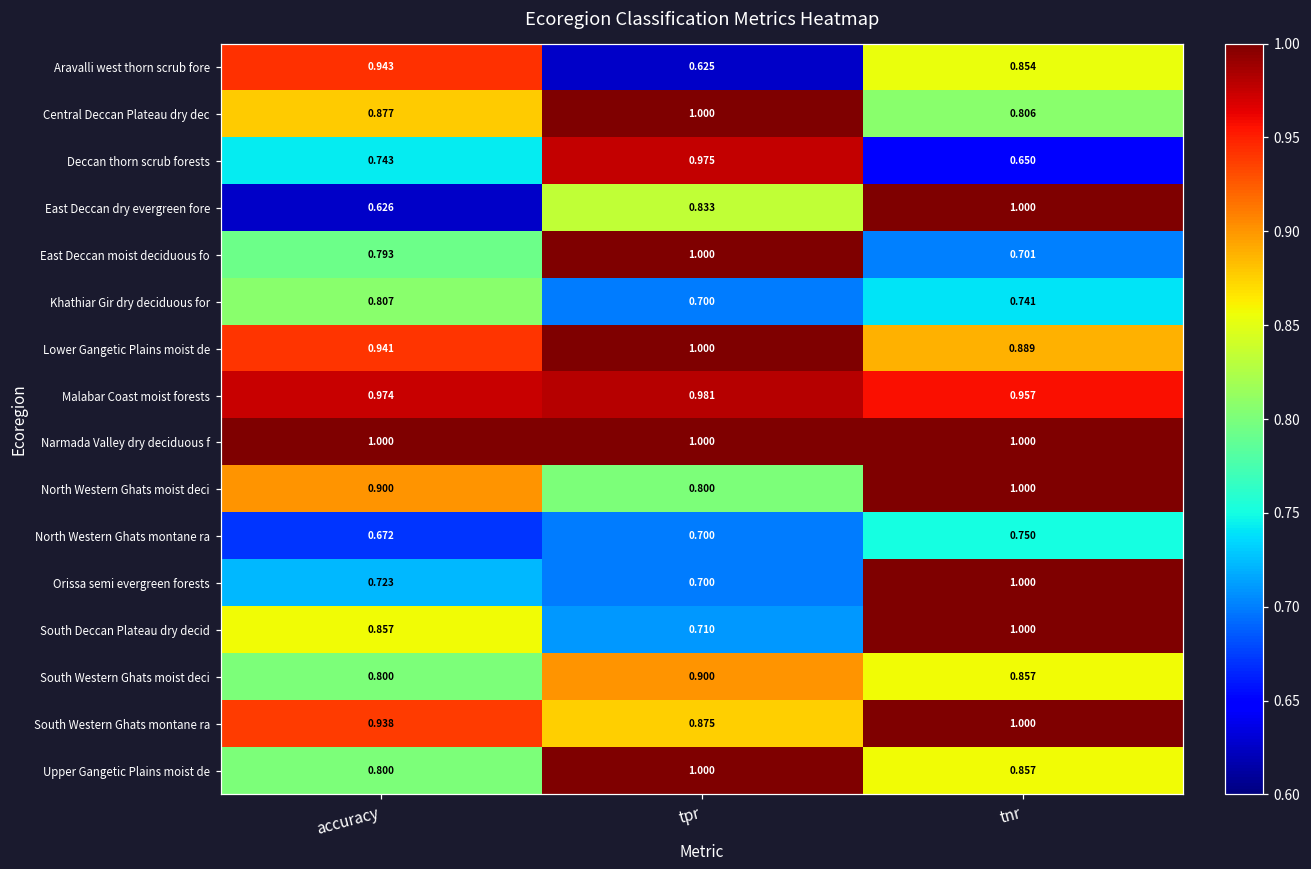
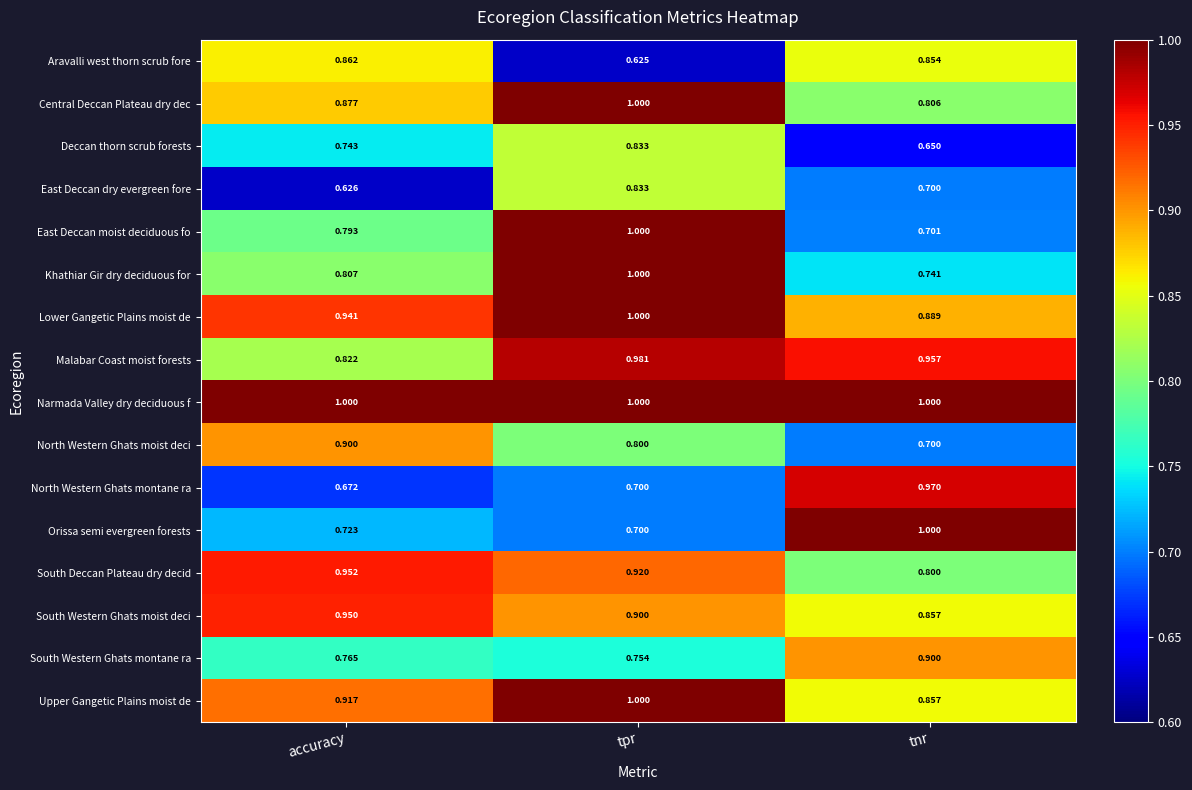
  {
    "Aravalli west thorn scrub fore": {
-     "accuracy": 0.943,
+     "accuracy": 0.862,
      "tpr": 0.625,
      "tnr": 0.854
    },
    "Central Deccan Plateau dry dec": {
      "accuracy": 0.877,
      "tpr": 1.000,
      "tnr": 0.806
    },
    "Deccan thorn scrub forests": {
      "accuracy": 0.743,
-     "tpr": 0.975,
+     "tpr": 0.833,
      "tnr": 0.650
    },
    "East Deccan dry evergreen fore": {
      "accuracy": 0.626,
      "tpr": 0.833,
-     "tnr": 1.000
+     "tnr": 0.700
    },
    "East Deccan moist deciduous fo": {
      "accuracy": 0.793,
      "tpr": 1.000,
      "tnr": 0.701
    },
    "Khathiar Gir dry deciduous for": {
      "accuracy": 0.807,
-     "tpr": 0.700,
+     "tpr": 1.000,
      "tnr": 0.741
    },
    "Lower Gangetic Plains moist de": {
      "accuracy": 0.941,
      "tpr": 1.000,
      "tnr": 0.889
    },
    "Malabar Coast moist forests": {
-     "accuracy": 0.974,
+     "accuracy": 0.822,
      "tpr": 0.981,
      "tnr": 0.957
    },
    "Narmada Valley dry deciduous f": {
      "accuracy": 1.000,
      "tpr": 1.000,
      "tnr": 1.000
    },
    "North Western Ghats moist deci": {
      "accuracy": 0.900,
      "tpr": 0.800,
-     "tnr": 1.000
+     "tnr": 0.700
    },
    "North Western Ghats montane ra": {
      "accuracy": 0.672,
      "tpr": 0.700,
-     "tnr": 0.750
+     "tnr": 0.970
    },
    "Orissa semi evergreen forests": {
      "accuracy": 0.723,
      "tpr": 0.700,
      "tnr": 1.000
    },
    "South Deccan Plateau dry decid": {
-     "accuracy": 0.857,
-     "tpr": 0.710,
-     "tnr": 1.000
+     "accuracy": 0.952,
+     "tpr": 0.920,
+     "tnr": 0.800
    },
    "South Western Ghats moist deci": {
-     "accuracy": 0.800,
+     "accuracy": 0.950,
      "tpr": 0.900,
      "tnr": 0.857
    },
    "South Western Ghats montane ra": {
-     "accuracy": 0.938,
-     "tpr": 0.875,
-     "tnr": 1.000
+     "accuracy": 0.765,
+     "tpr": 0.754,
+     "tnr": 0.900
    },
    "Upper Gangetic Plains moist de": {
-     "accuracy": 0.800,
+     "accuracy": 0.917,
      "tpr": 1.000,
      "tnr": 0.857
    }
  }
